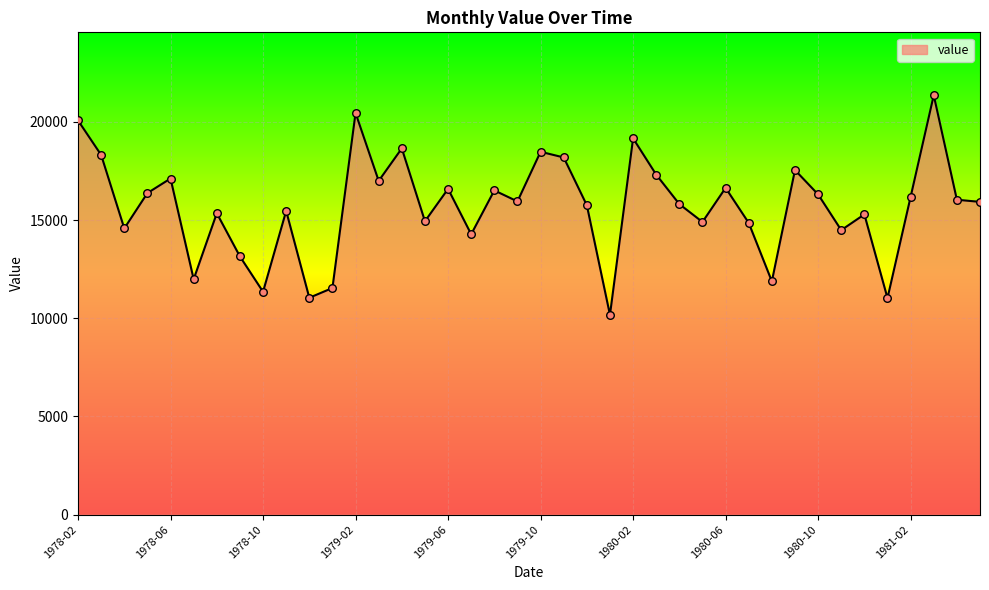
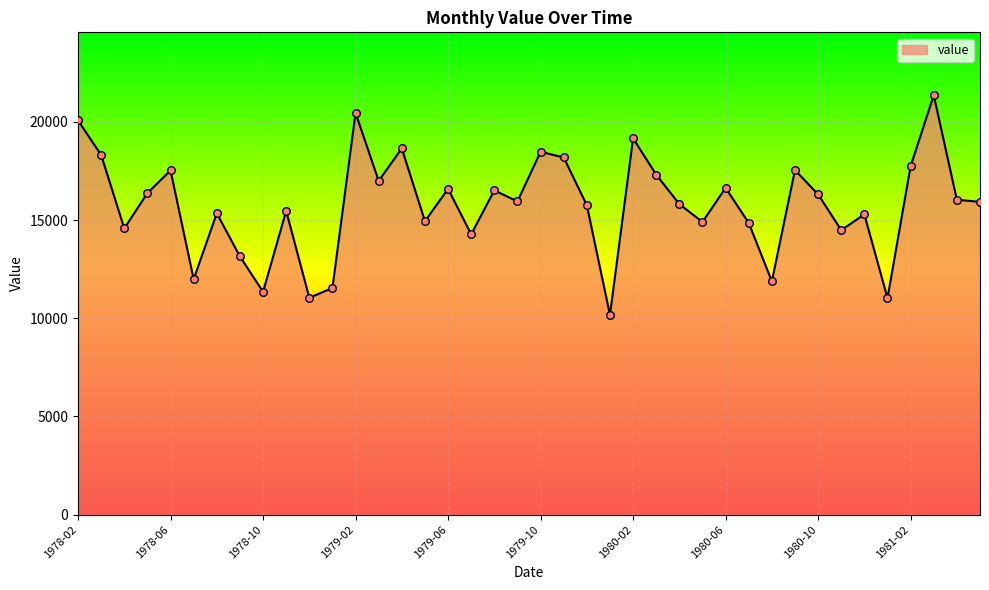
  {
    "1978-02": 20100,
-   "1978-06": 17100,
+   "1978-06": 17500,
    "1978-10": 11400,
    "1979-02": 20500,
    "1979-06": 16600,
    "1979-10": 18500,
    "1980-02": 19200,
    "1980-06": 16600,
    "1980-10": 16300,
-   "1981-02": 16200
+   "1981-02": 17700
  }
